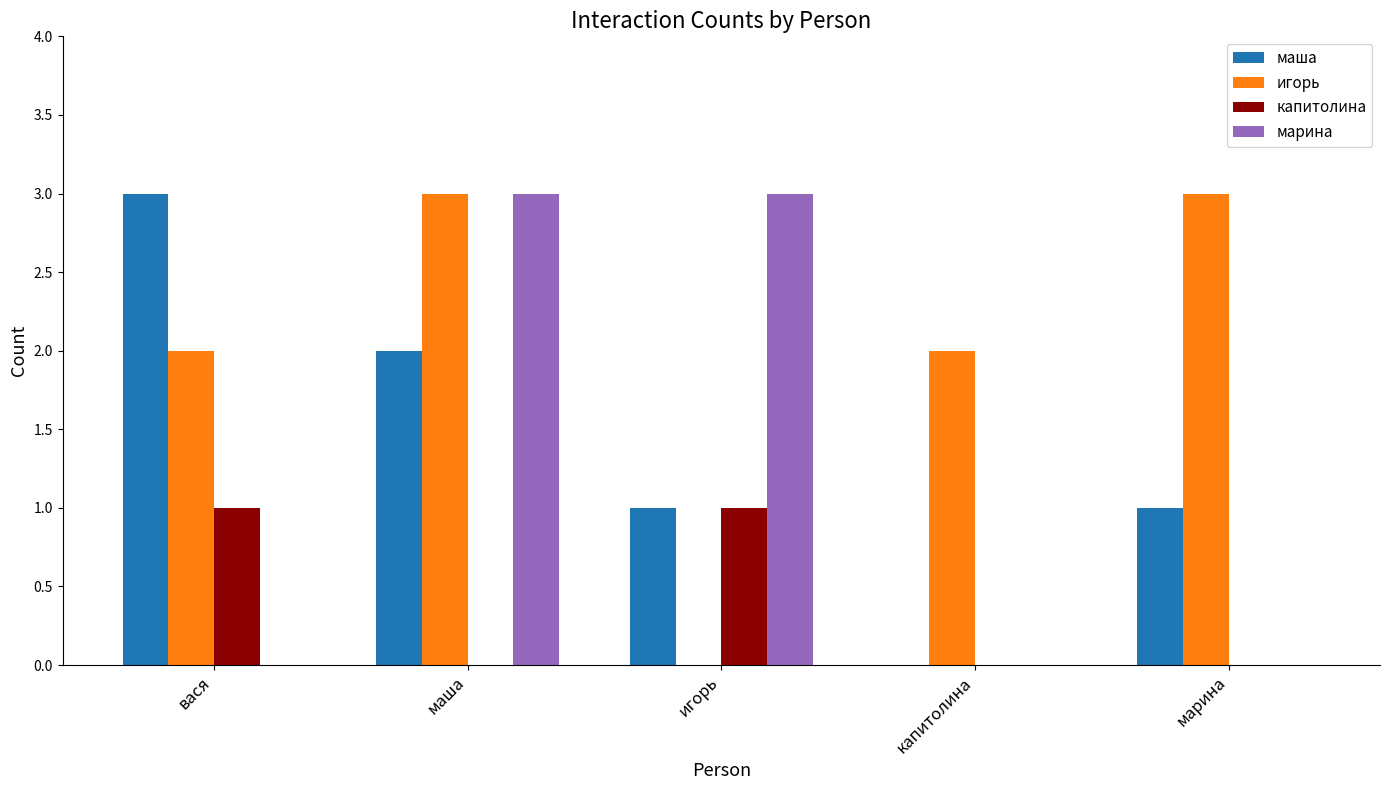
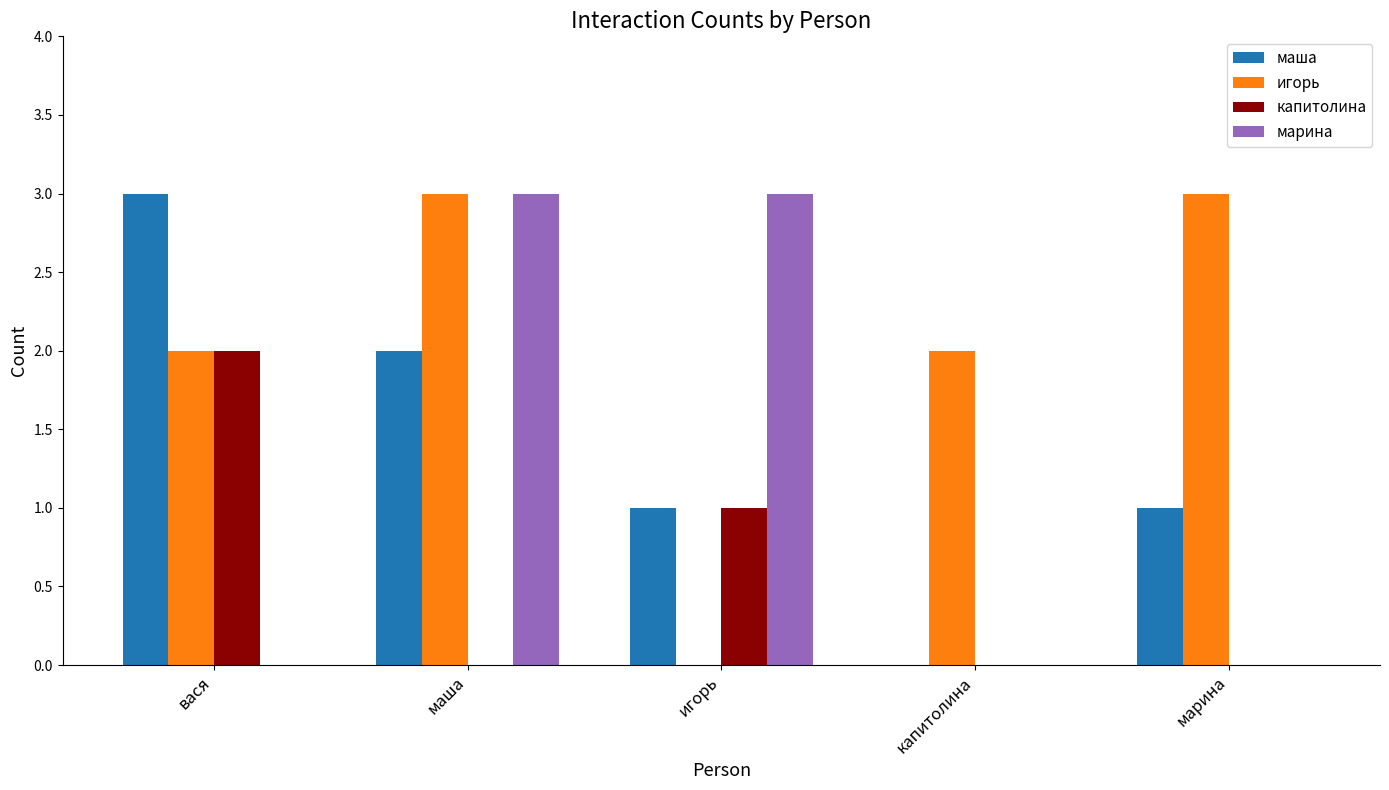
  {
    "маша": {
      "вася": 3,
      "маша": 2,
      "игорь": 1,
      "капитолина": 0,
      "марина": 1
    },
    "игорь": {
      "вася": 2,
      "маша": 3,
      "игорь": 0,
      "капитолина": 2,
      "марина": 3
    },
    "капитолина": {
-     "вася": 1,
+     "вася": 2,
      "маша": 0,
      "игорь": 1,
      "капитолина": 0,
      "марина": 0
    },
    "марина": {
      "вася": 0,
      "маша": 3,
      "игорь": 3,
      "капитолина": 0,
      "марина": 0
    }
  }
